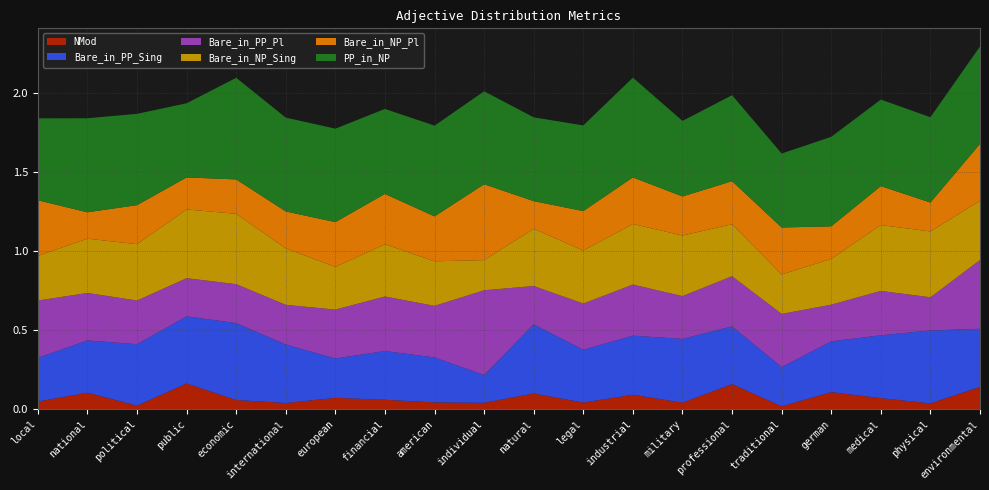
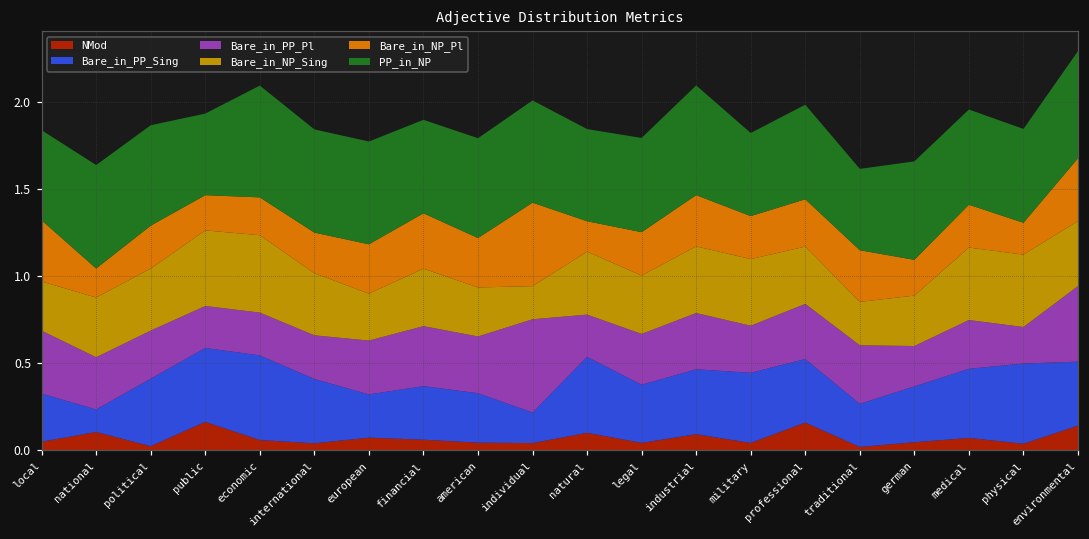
  {
    "NMod": {
      "local": 0.05,
      "national": 0.10,
      "political": 0.02,
      "public": 0.16,
      "economic": 0.06,
      "international": 0.04,
      "european": 0.07,
      "financial": 0.06,
      "american": 0.04,
      "individual": 0.04,
      "natural": 0.10,
      "legal": 0.04,
      "industrial": 0.09,
      "military": 0.04,
      "professional": 0.16,
      "traditional": 0.02,
-     "german": 0.11,
+     "german": 0.05,
      "medical": 0.07,
      "physical": 0.04,
      "environmental": 0.14
    },
    "Bare_in_PP_Sing": {
      "local": 0.28,
-     "national": 0.33,
+     "national": 0.13,
      "political": 0.39,
      "public": 0.42,
      "economic": 0.49,
      "international": 0.37,
      "european": 0.25,
      "financial": 0.31,
      "american": 0.28,
      "individual": 0.18,
      "natural": 0.44,
      "legal": 0.33,
      "industrial": 0.37,
      "military": 0.40,
      "professional": 0.36,
      "traditional": 0.25,
      "german": 0.32,
      "medical": 0.40,
      "physical": 0.46,
      "environmental": 0.37
    },
    "Bare_in_PP_Pl": {
      "local": 0.36,
      "national": 0.30,
      "political": 0.28,
      "public": 0.24,
      "economic": 0.25,
      "international": 0.25,
      "european": 0.31,
      "financial": 0.34,
      "american": 0.33,
      "individual": 0.54,
      "natural": 0.24,
      "legal": 0.29,
      "industrial": 0.32,
      "military": 0.27,
      "professional": 0.32,
      "traditional": 0.34,
      "german": 0.23,
      "medical": 0.28,
      "physical": 0.21,
      "environmental": 0.43
    },
    "PP_in_NP": {
      "local": 0.52,
      "national": 0.59,
      "political": 0.58,
      "public": 0.47,
      "economic": 0.64,
      "international": 0.59,
      "european": 0.59,
      "financial": 0.54,
      "american": 0.57,
      "individual": 0.59,
      "natural": 0.53,
      "legal": 0.54,
      "industrial": 0.63,
      "military": 0.48,
      "professional": 0.54,
      "traditional": 0.47,
      "german": 0.57,
      "medical": 0.55,
      "physical": 0.54,
      "environmental": 0.62
    }
  }
